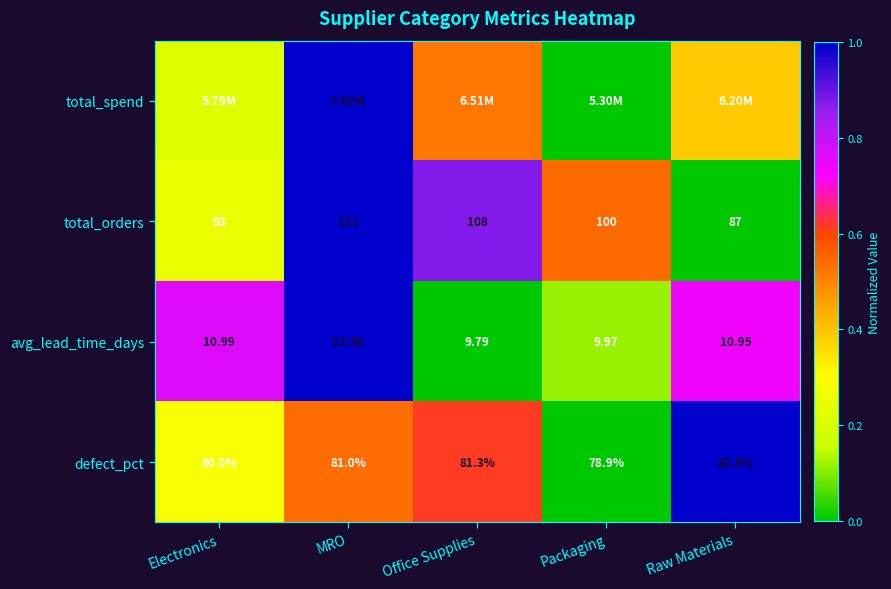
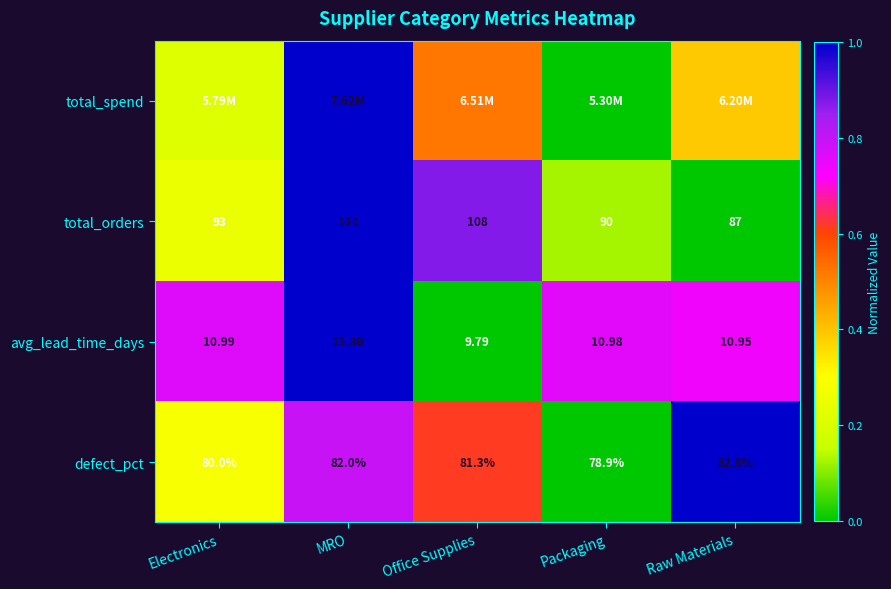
  {
    "total_spend": {
      "Electronics": "5.79M",
      "MRO": "7.62M",
      "Office Supplies": "6.51M",
      "Packaging": "5.30M",
      "Raw Materials": "6.20M"
    },
    "total_orders": {
      "Electronics": "93",
      "MRO": "111",
      "Office Supplies": "108",
-     "Packaging": "100",
+     "Packaging": "90",
      "Raw Materials": "87"
    },
    "avg_lead_time_days": {
      "Electronics": "10.99",
      "MRO": "11.36",
      "Office Supplies": "9.79",
-     "Packaging": "9.97",
+     "Packaging": "10.98",
      "Raw Materials": "10.95"
    },
    "defect_pct": {
      "Electronics": "80.0%",
-     "MRO": "81.0%",
+     "MRO": "82.0%",
      "Office Supplies": "81.3%",
      "Packaging": "78.9%",
      "Raw Materials": "82.8%"
    }
  }
